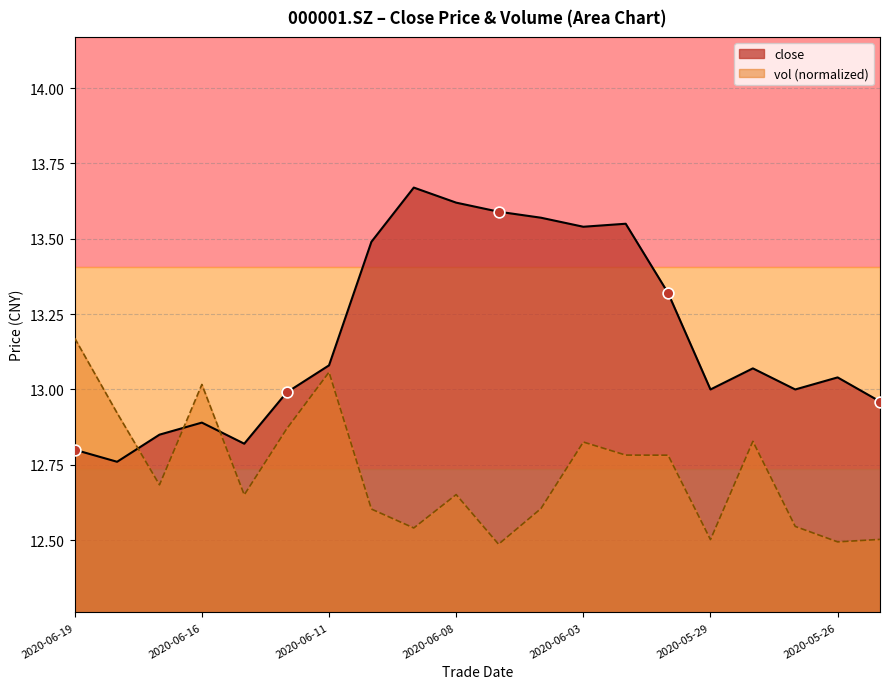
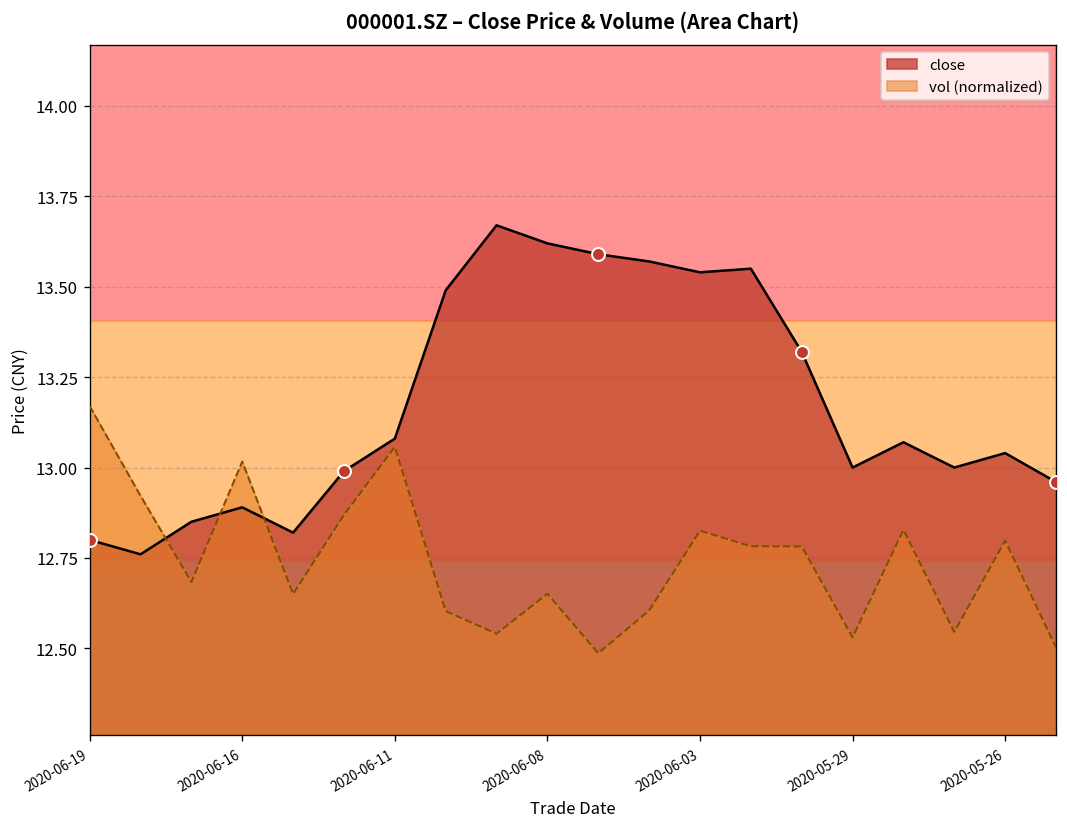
  {
    "vol (normalized)": {
      "2020-06-19": 13.17,
      "2020-06-16": 13.02,
      "2020-06-11": 13.06,
      "2020-06-08": 12.65,
      "2020-06-03": 12.83,
-     "2020-05-29": 12.50,
-     "2020-05-26": 12.49
+     "2020-05-29": 12.53,
+     "2020-05-26": 12.80
    }
  }
